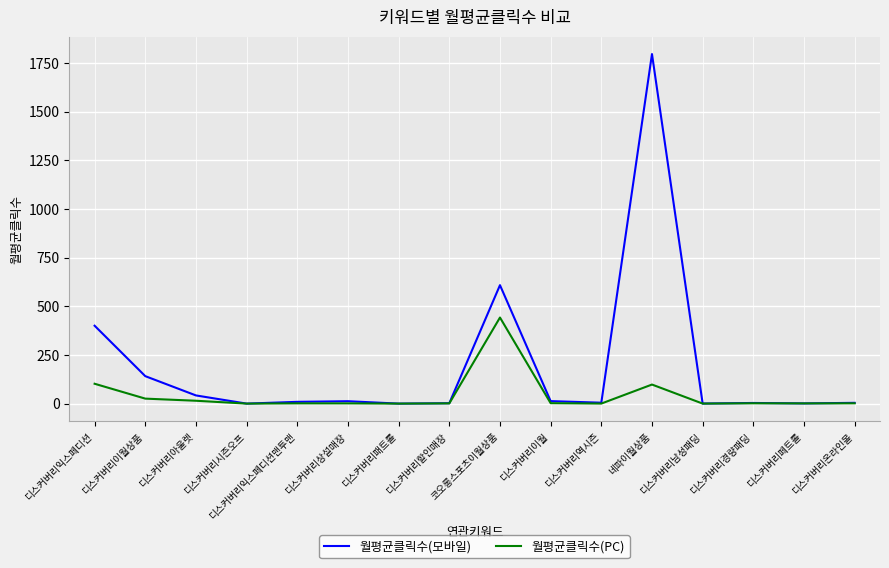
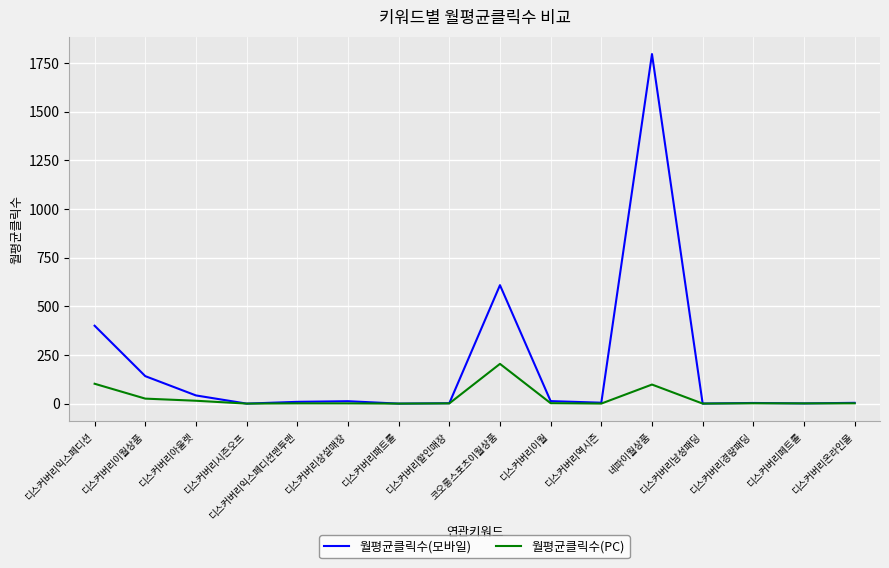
  {
    "월평균클릭수(모바일)": {
      "디스커버리익스페디션": 400,
      "디스커버리이월상품": 140,
      "디스커버리아울렛": 40,
      "코오롱스포츠이월상품": 610,
      "네파이월상품": 1800
    },
    "월평균클릭수(PC)": {
      "디스커버리익스페디션": 100,
      "디스커버리이월상품": 30,
      "디스커버리아울렛": 10,
-     "코오롱스포츠이월상품": 440,
+     "코오롱스포츠이월상품": 200,
      "네파이월상품": 100
    }
  }
